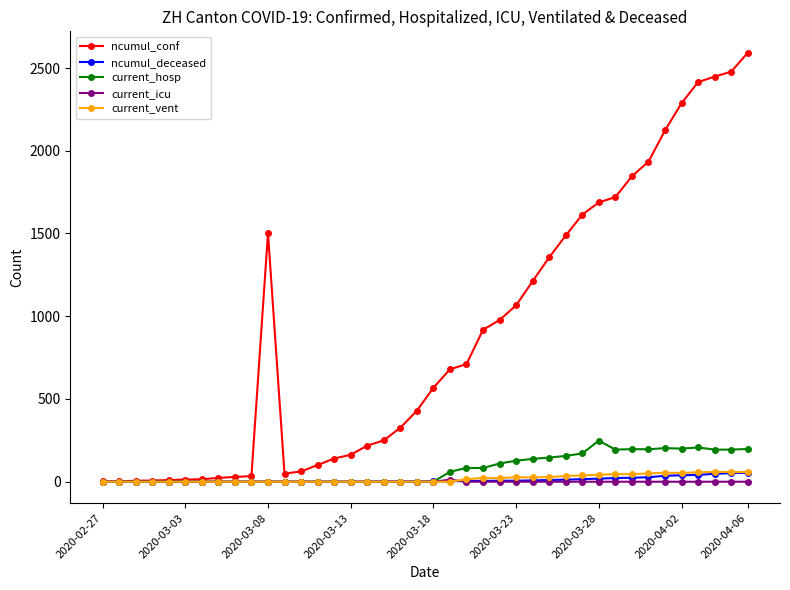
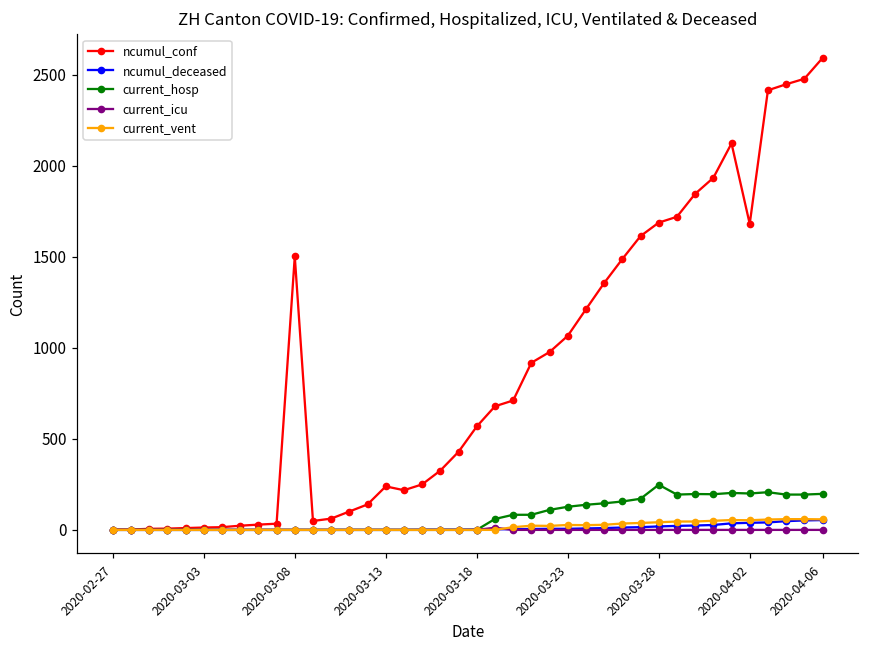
  {
    "ncumul_conf": {
      "2020-03-08": 1500,
-     "2020-03-13": 160,
+     "2020-03-13": 240,
      "2020-03-18": 570,
      "2020-03-23": 1070,
      "2020-03-28": 1690,
-     "2020-04-02": 2290,
+     "2020-04-02": 1680,
      "2020-04-06": 2590
    },
    "ncumul_deceased": {
      "2020-03-28": 20
    },
    "current_hosp": {
      "2020-03-23": 130,
      "2020-03-28": 250,
      "2020-04-02": 200,
      "2020-04-06": 200
    },
    "current_icu": {
      "2020-03-28": 0,
      "2020-04-02": 0,
      "2020-04-06": 0
    },
    "current_vent": {
      "2020-03-23": 30,
      "2020-03-28": 40
    }
  }
